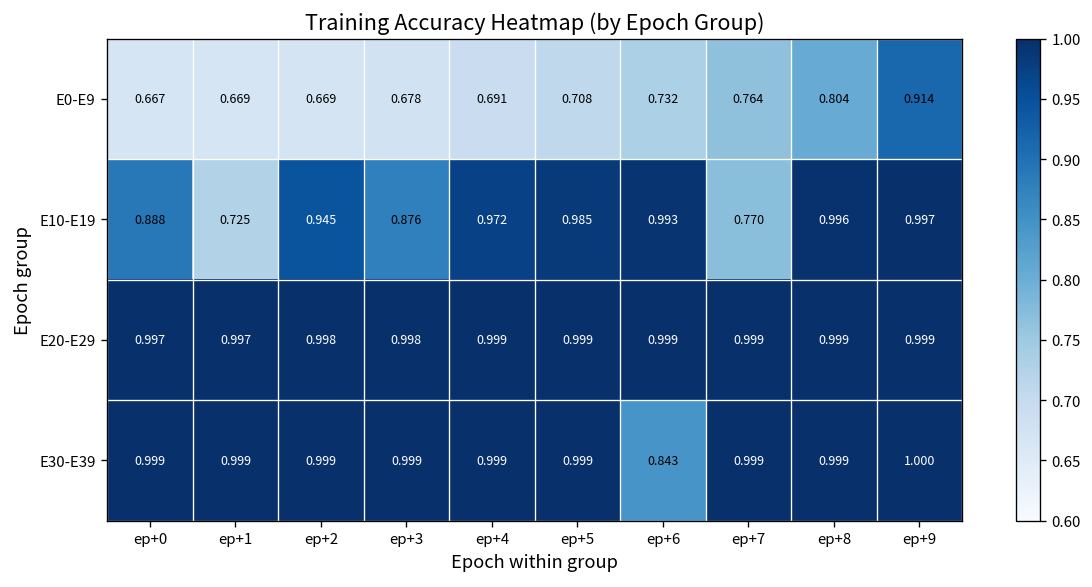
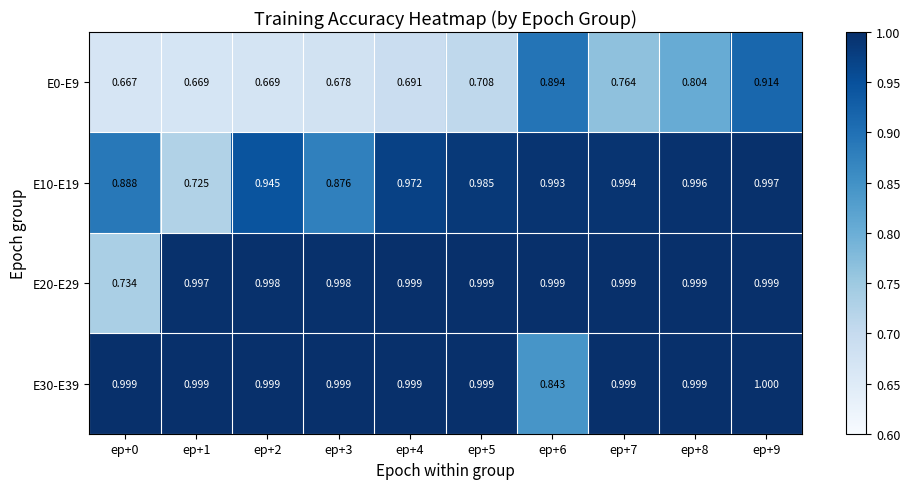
  {
    "E0-E9": {
      "ep+0": 0.667,
      "ep+1": 0.669,
      "ep+2": 0.669,
      "ep+3": 0.678,
      "ep+4": 0.691,
      "ep+5": 0.708,
-     "ep+6": 0.732,
+     "ep+6": 0.894,
      "ep+7": 0.764,
      "ep+8": 0.804,
      "ep+9": 0.914
    },
    "E10-E19": {
      "ep+0": 0.888,
      "ep+1": 0.725,
      "ep+2": 0.945,
      "ep+3": 0.876,
      "ep+4": 0.972,
      "ep+5": 0.985,
      "ep+6": 0.993,
-     "ep+7": 0.770,
+     "ep+7": 0.994,
      "ep+8": 0.996,
      "ep+9": 0.997
    },
    "E20-E29": {
-     "ep+0": 0.997,
+     "ep+0": 0.734,
      "ep+1": 0.997,
      "ep+2": 0.998,
      "ep+3": 0.998,
      "ep+4": 0.999,
      "ep+5": 0.999,
      "ep+6": 0.999,
      "ep+7": 0.999,
      "ep+8": 0.999,
      "ep+9": 0.999
    },
    "E30-E39": {
      "ep+0": 0.999,
      "ep+1": 0.999,
      "ep+2": 0.999,
      "ep+3": 0.999,
      "ep+4": 0.999,
      "ep+5": 0.999,
      "ep+6": 0.843,
      "ep+7": 0.999,
      "ep+8": 0.999,
      "ep+9": 1.000
    }
  }
